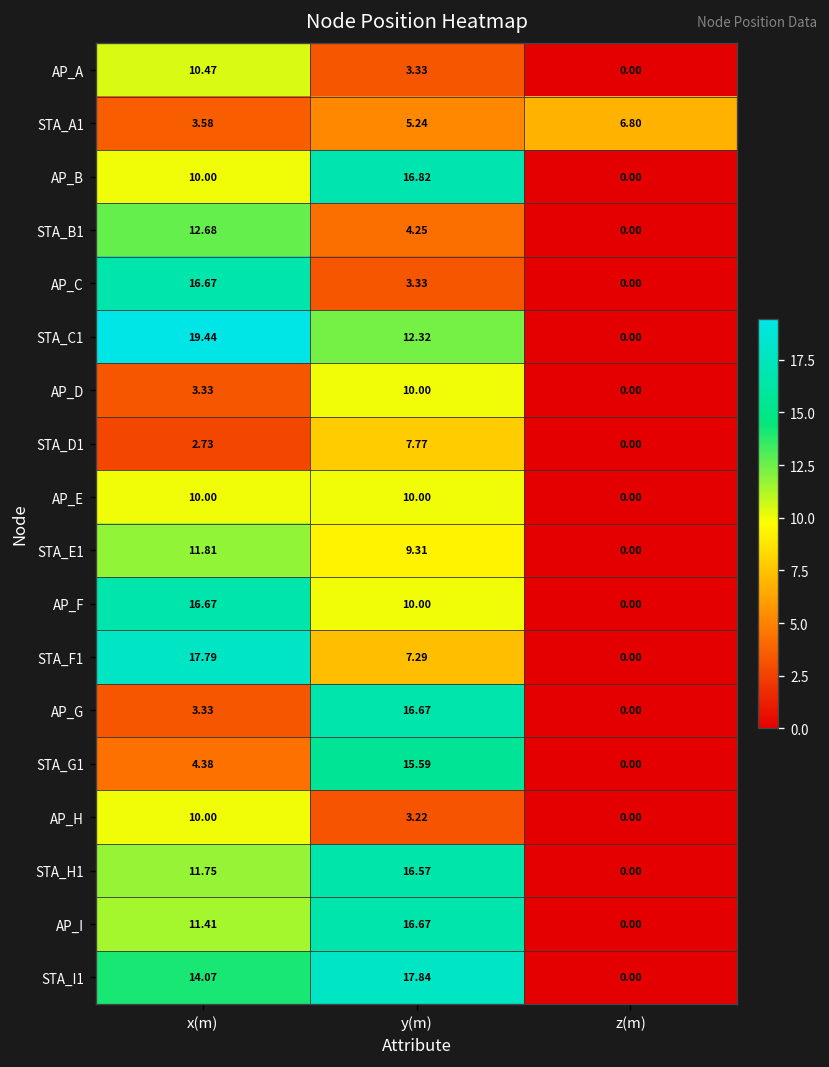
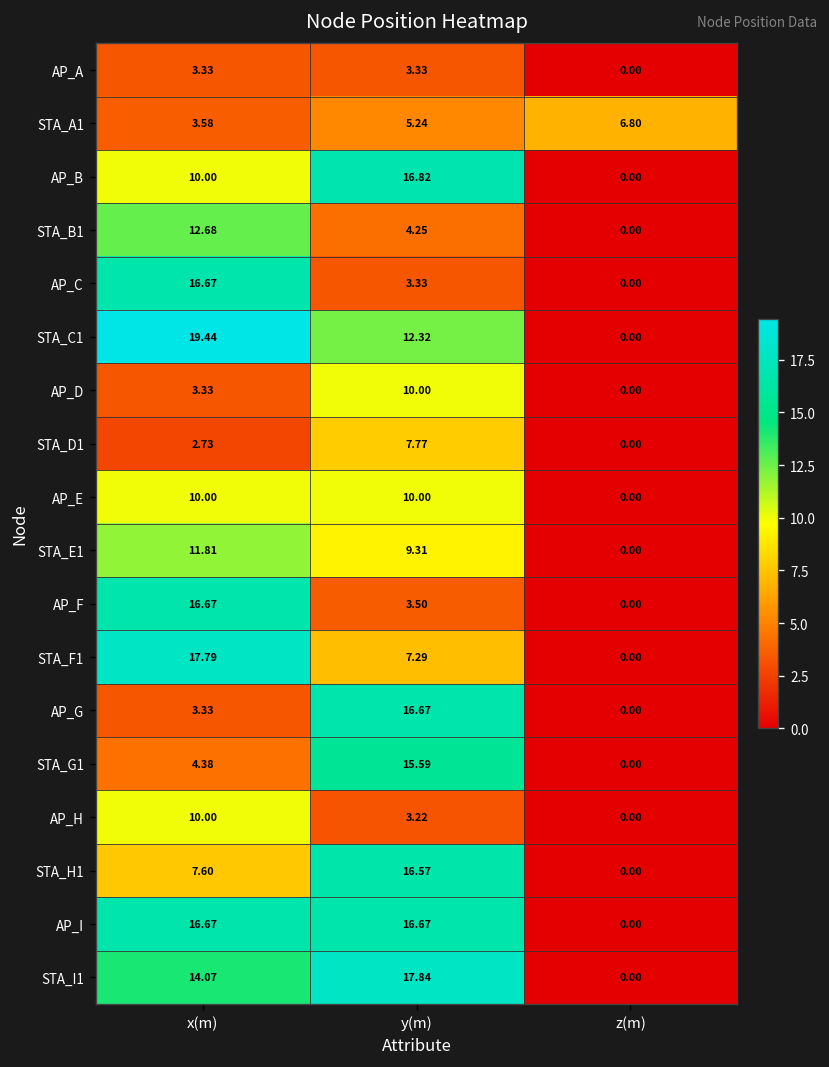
  {
    "AP_A": {
-     "x(m)": 10.47,
+     "x(m)": 3.33,
      "y(m)": 3.33,
      "z(m)": 0.00
    },
    "STA_A1": {
      "x(m)": 3.58,
      "y(m)": 5.24,
      "z(m)": 6.80
    },
    "AP_B": {
      "x(m)": 10.00,
      "y(m)": 16.82,
      "z(m)": 0.00
    },
    "STA_B1": {
      "x(m)": 12.68,
      "y(m)": 4.25,
      "z(m)": 0.00
    },
    "AP_C": {
      "x(m)": 16.67,
      "y(m)": 3.33,
      "z(m)": 0.00
    },
    "STA_C1": {
      "x(m)": 19.44,
      "y(m)": 12.32,
      "z(m)": 0.00
    },
    "AP_D": {
      "x(m)": 3.33,
      "y(m)": 10.00,
      "z(m)": 0.00
    },
    "STA_D1": {
      "x(m)": 2.73,
      "y(m)": 7.77,
      "z(m)": 0.00
    },
    "AP_E": {
      "x(m)": 10.00,
      "y(m)": 10.00,
      "z(m)": 0.00
    },
    "STA_E1": {
      "x(m)": 11.81,
      "y(m)": 9.31,
      "z(m)": 0.00
    },
    "AP_F": {
      "x(m)": 16.67,
-     "y(m)": 10.00,
+     "y(m)": 3.50,
      "z(m)": 0.00
    },
    "STA_F1": {
      "x(m)": 17.79,
      "y(m)": 7.29,
      "z(m)": 0.00
    },
    "AP_G": {
      "x(m)": 3.33,
      "y(m)": 16.67,
      "z(m)": 0.00
    },
    "STA_G1": {
      "x(m)": 4.38,
      "y(m)": 15.59,
      "z(m)": 0.00
    },
    "AP_H": {
      "x(m)": 10.00,
      "y(m)": 3.22,
      "z(m)": 0.00
    },
    "STA_H1": {
-     "x(m)": 11.75,
+     "x(m)": 7.60,
      "y(m)": 16.57,
      "z(m)": 0.00
    },
    "AP_I": {
-     "x(m)": 11.41,
+     "x(m)": 16.67,
      "y(m)": 16.67,
      "z(m)": 0.00
    },
    "STA_I1": {
      "x(m)": 14.07,
      "y(m)": 17.84,
      "z(m)": 0.00
    }
  }
